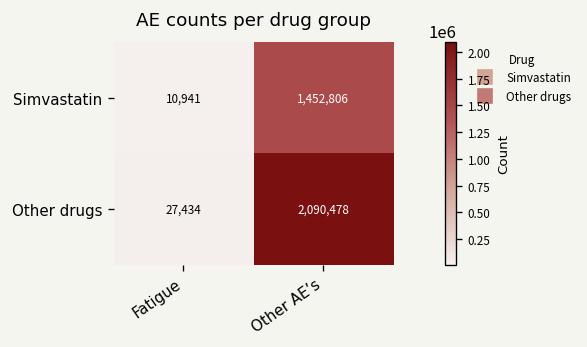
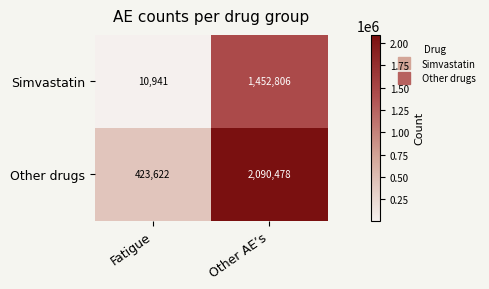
  {
    "Simvastatin": {
      "Fatigue": "10,941",
      "Other AE’s": "1,452,806"
    },
    "Other drugs": {
-     "Fatigue": "27,434",
+     "Fatigue": "423,622",
      "Other AE’s": "2,090,478"
    }
  }
